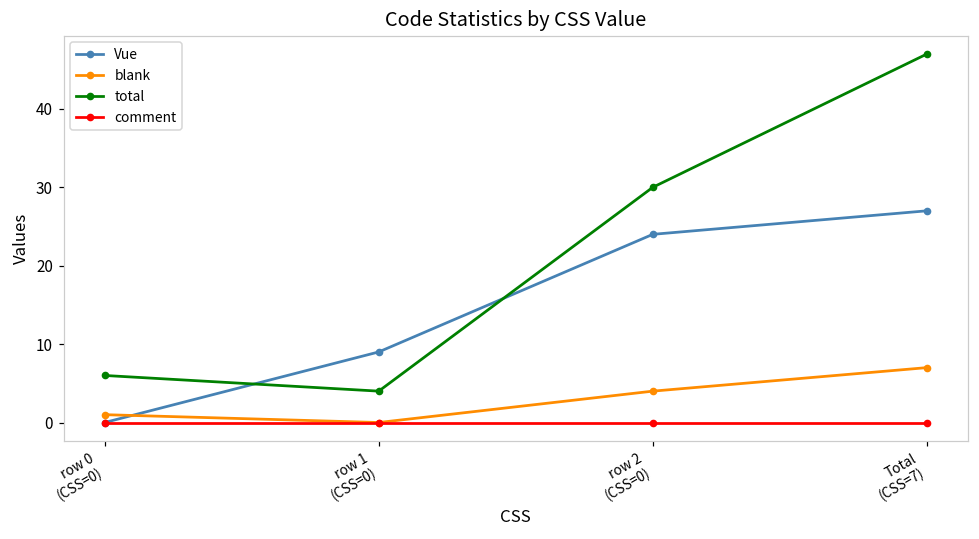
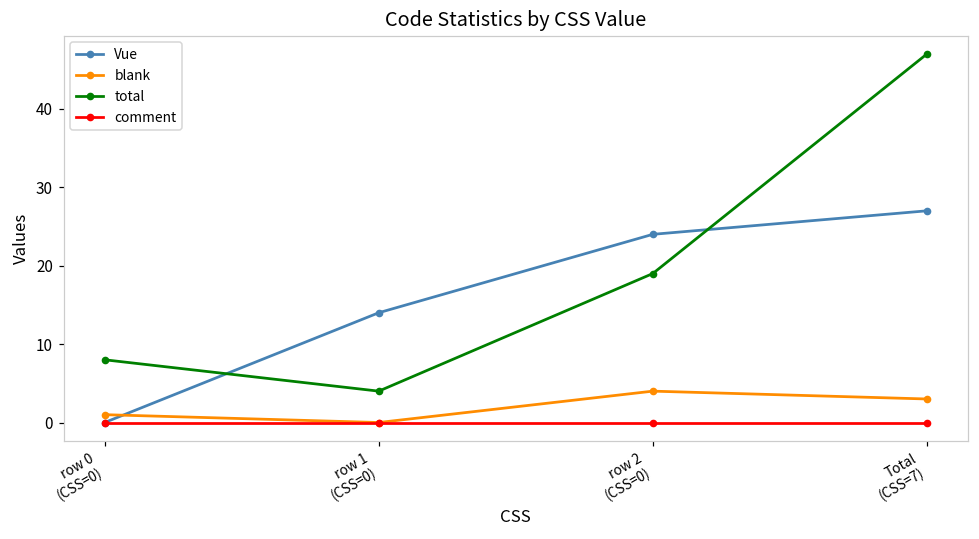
  {
    "Vue": {
-     "row 1 (CSS=0)": 9,
+     "row 1 (CSS=0)": 14,
      "row 2 (CSS=0)": 24,
      "Total (CSS=7)": 27
    },
    "blank": {
      "row 0 (CSS=0)": 1,
      "row 2 (CSS=0)": 4,
-     "Total (CSS=7)": 7
+     "Total (CSS=7)": 3
    },
    "total": {
-     "row 0 (CSS=0)": 6,
+     "row 0 (CSS=0)": 8,
      "row 1 (CSS=0)": 4,
-     "row 2 (CSS=0)": 30,
+     "row 2 (CSS=0)": 19,
      "Total (CSS=7)": 47
    },
    "comment": {
      "row 2 (CSS=0)": 0,
      "Total (CSS=7)": 0
    }
  }
